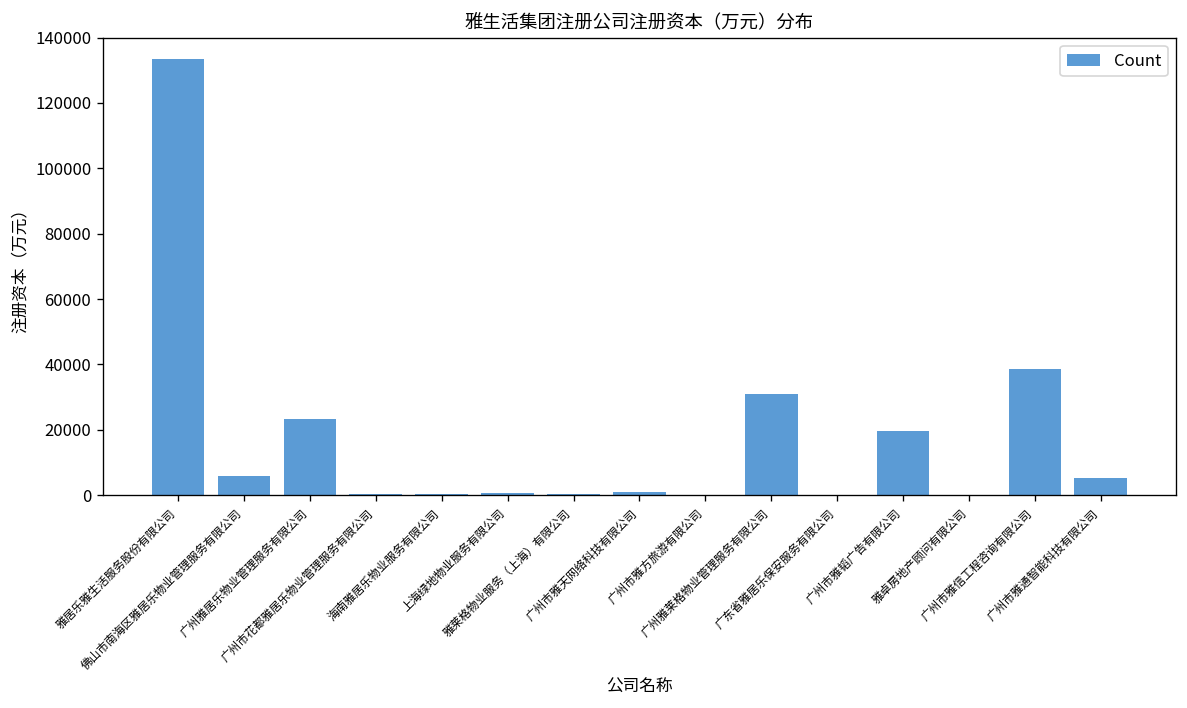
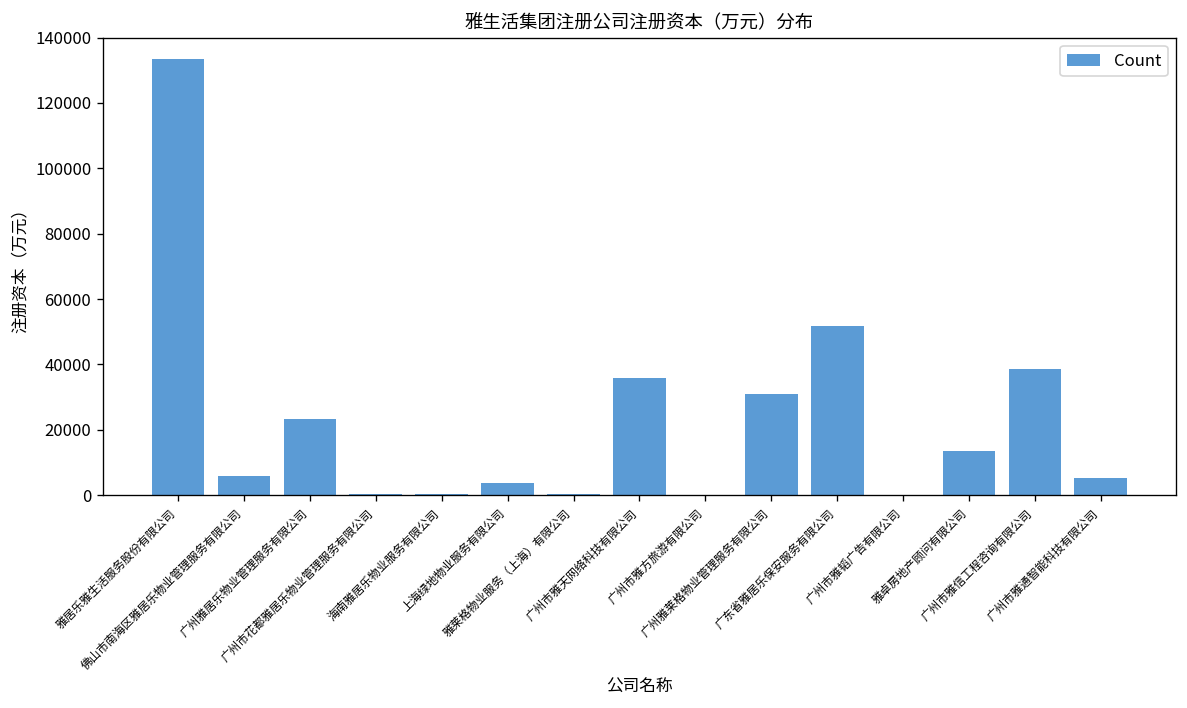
  {
    "雅居乐雅生活服务股份有限公司": 133000,
    "佛山市南海区雅居乐物业管理服务有限公司": 6000,
    "广州雅居乐物业管理服务有限公司": 23000,
-   "上海绿地物业服务有限公司": 1000,
-   "广州市雅天网络科技有限公司": 1000,
+   "上海绿地物业服务有限公司": 4000,
+   "广州市雅天网络科技有限公司": 36000,
    "广州雅莱格物业管理服务有限公司": 31000,
-   "广东省雅居乐保安服务有限公司": 0,
-   "广州市雅韬广告有限公司": 20000,
-   "雅卓房地产顾问有限公司": 0,
+   "广东省雅居乐保安服务有限公司": 52000,
+   "广州市雅韬广告有限公司": 0,
+   "雅卓房地产顾问有限公司": 13000,
    "广州市雅信工程咨询有限公司": 39000,
    "广州市雅通智能科技有限公司": 5000
  }
